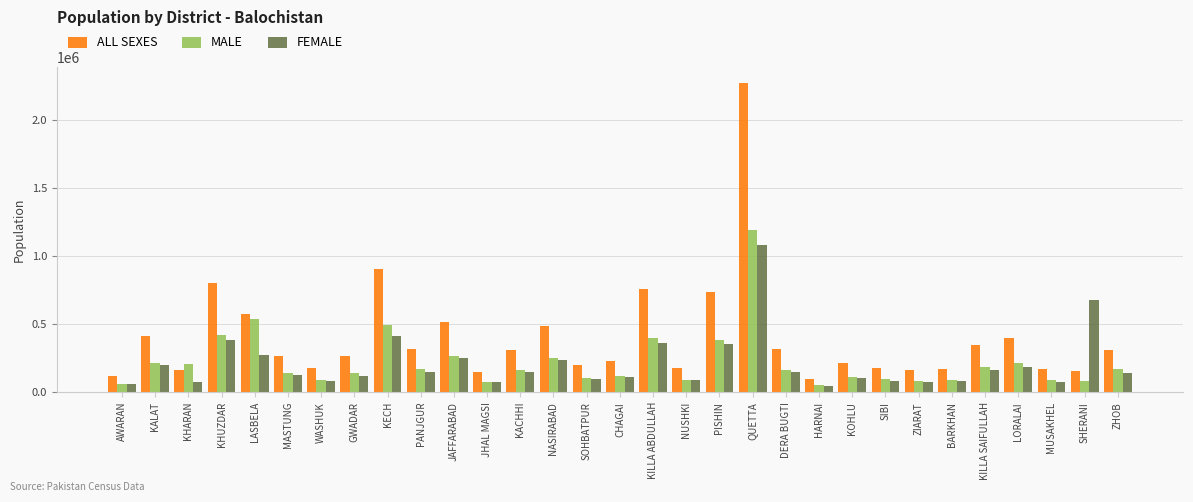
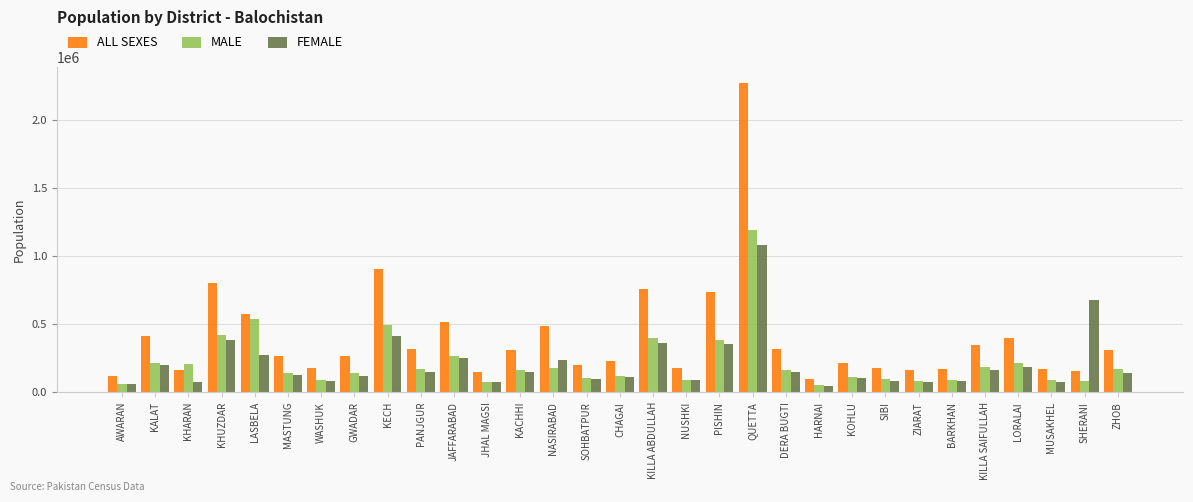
  {
    "ALL SEXES": {
      "AWARAN": 120000,
      "KALAT": 410000,
      "KHARAN": 160000,
      "KHUZDAR": 800000,
      "LASBELA": 580000,
      "MASTUNG": 270000,
      "WASHUK": 180000,
      "GWADAR": 260000,
      "KECH": 910000,
      "PANJGUR": 320000,
      "JAFFARABAD": 510000,
      "JHAL MAGSI": 150000,
      "KACHHI": 310000,
      "NASIRABAD": 490000,
      "SOHBATPUR": 200000,
      "CHAGAI": 230000,
      "KILLA ABDULLAH": 760000,
      "NUSHKI": 180000,
      "PISHIN": 740000,
      "QUETTA": 2270000,
      "DERA BUGTI": 310000,
      "HARNAI": 100000,
      "KOHLU": 210000,
      "SIBI": 180000,
      "ZIARAT": 160000,
      "BARKHAN": 170000,
      "KILLA SAIFULLAH": 340000,
      "LORALAI": 400000,
      "MUSAKHEL": 170000,
      "SHERANI": 150000,
      "ZHOB": 310000
    },
    "MALE": {
      "AWARAN": 60000,
      "KALAT": 210000,
      "KHARAN": 210000,
      "KHUZDAR": 420000,
      "LASBELA": 530000,
      "MASTUNG": 140000,
      "WASHUK": 90000,
      "GWADAR": 140000,
      "KECH": 490000,
      "PANJGUR": 170000,
      "JAFFARABAD": 260000,
      "JHAL MAGSI": 80000,
      "KACHHI": 160000,
-     "NASIRABAD": 250000,
+     "NASIRABAD": 180000,
      "SOHBATPUR": 100000,
      "CHAGAI": 120000,
      "KILLA ABDULLAH": 400000,
      "NUSHKI": 90000,
      "PISHIN": 380000,
      "QUETTA": 1190000,
      "DERA BUGTI": 170000,
      "HARNAI": 50000,
      "KOHLU": 110000,
      "SIBI": 90000,
      "ZIARAT": 80000,
      "BARKHAN": 90000,
      "KILLA SAIFULLAH": 180000,
      "LORALAI": 210000,
      "MUSAKHEL": 90000,
      "SHERANI": 80000,
      "ZHOB": 170000
    },
    "FEMALE": {
      "AWARAN": 60000,
      "KALAT": 200000,
      "KHARAN": 80000,
      "KHUZDAR": 380000,
      "LASBELA": 280000,
      "MASTUNG": 130000,
      "WASHUK": 80000,
      "GWADAR": 120000,
      "KECH": 410000,
      "PANJGUR": 150000,
      "JAFFARABAD": 250000,
      "JHAL MAGSI": 70000,
      "KACHHI": 150000,
      "NASIRABAD": 240000,
      "SOHBATPUR": 100000,
      "CHAGAI": 110000,
      "KILLA ABDULLAH": 360000,
      "NUSHKI": 90000,
      "PISHIN": 360000,
      "QUETTA": 1080000,
      "DERA BUGTI": 150000,
      "HARNAI": 50000,
      "KOHLU": 100000,
      "SIBI": 90000,
      "ZIARAT": 80000,
      "BARKHAN": 80000,
      "KILLA SAIFULLAH": 160000,
      "LORALAI": 180000,
      "MUSAKHEL": 80000,
      "SHERANI": 680000,
      "ZHOB": 140000
    }
  }
